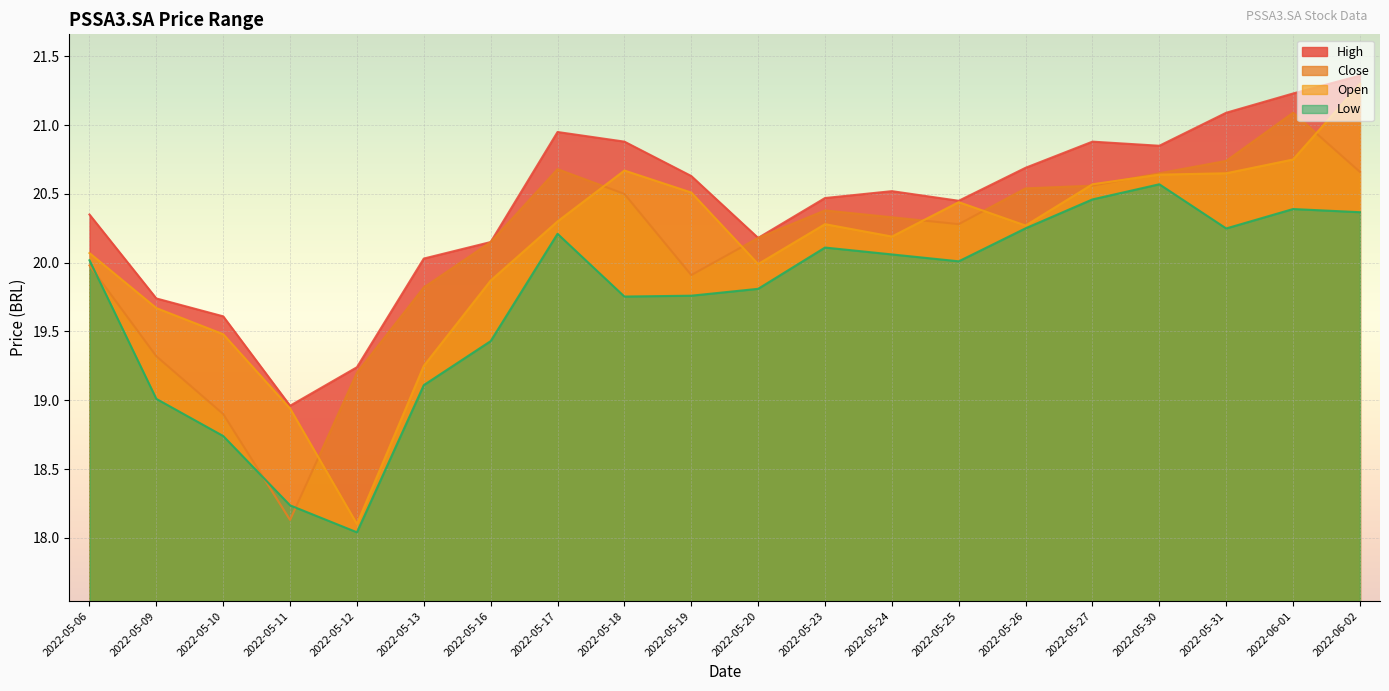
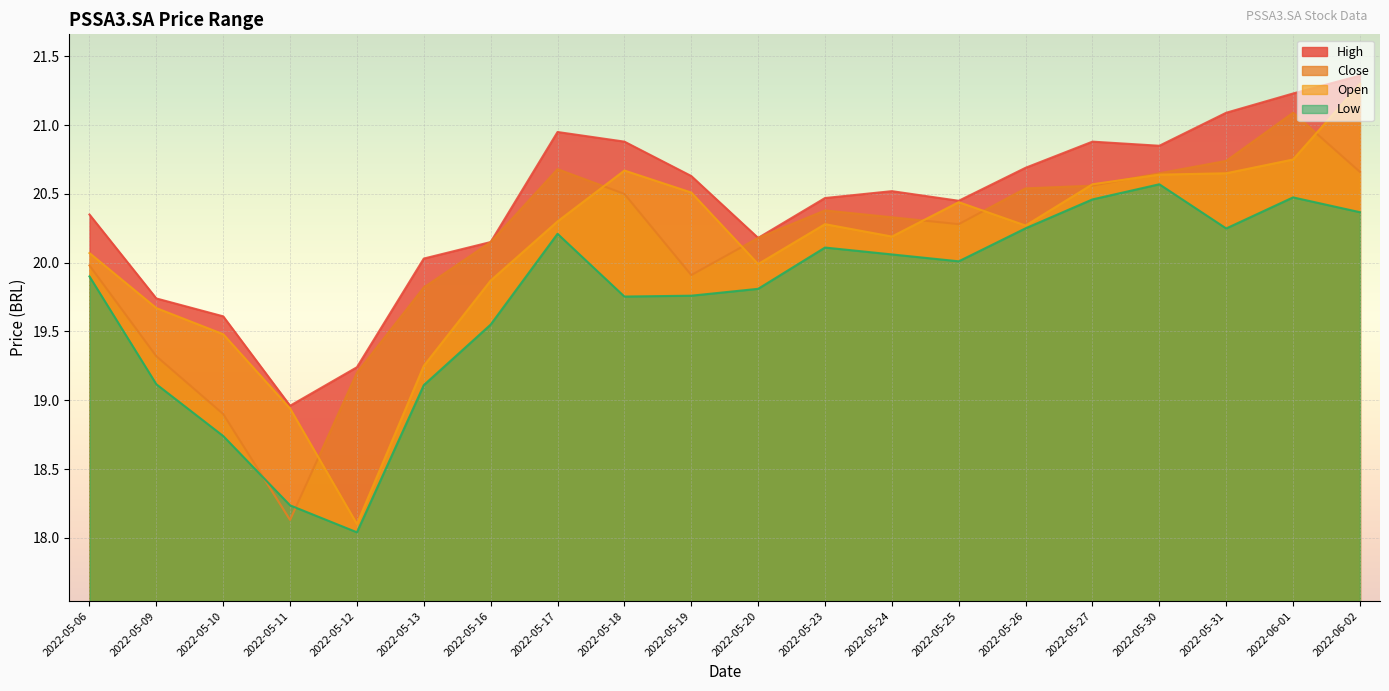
  {
    "Low": {
-     "2022-05-06": 20.02,
-     "2022-05-09": 19.01,
+     "2022-05-06": 19.90,
+     "2022-05-09": 19.12,
      "2022-05-10": 18.74,
      "2022-05-11": 18.24,
      "2022-05-12": 18.04,
      "2022-05-13": 19.11,
-     "2022-05-16": 19.43,
+     "2022-05-16": 19.55,
      "2022-05-17": 20.21,
      "2022-05-18": 19.75,
      "2022-05-19": 19.76,
      "2022-05-20": 19.81,
      "2022-05-23": 20.11,
      "2022-05-24": 20.06,
      "2022-05-25": 20.01,
      "2022-05-26": 20.25,
      "2022-05-27": 20.46,
      "2022-05-30": 20.57,
      "2022-05-31": 20.25,
-     "2022-06-01": 20.39,
+     "2022-06-01": 20.47,
      "2022-06-02": 20.37
    }
  }
